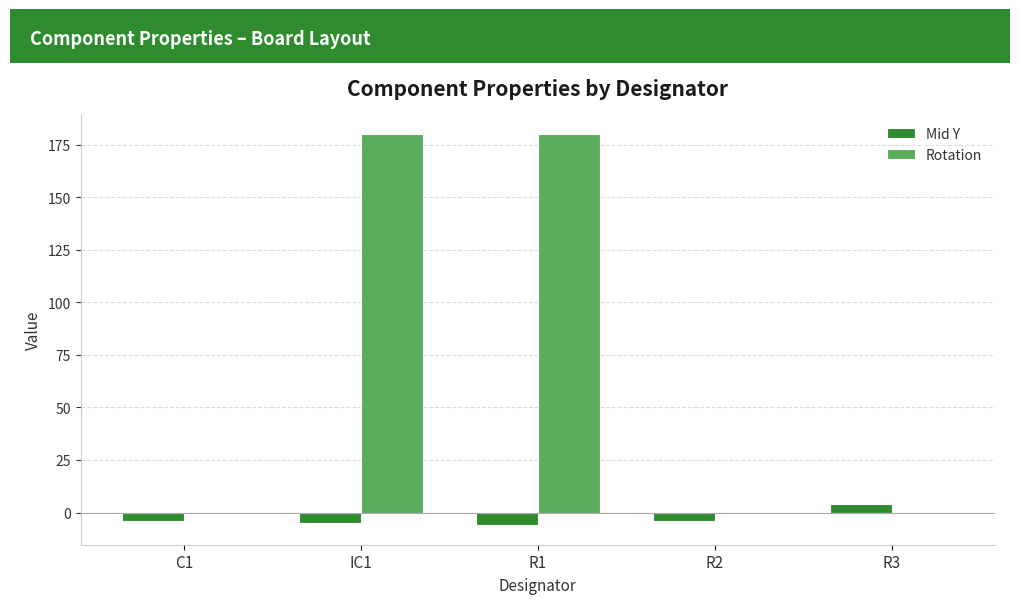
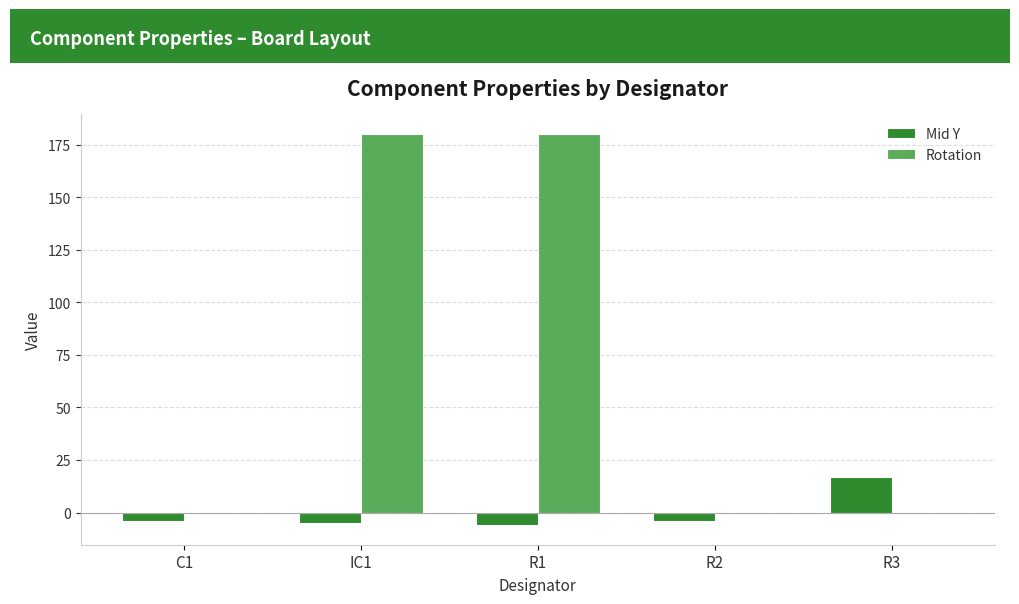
  {
    "Mid Y": {
      "C1": -4,
      "IC1": -5,
      "R1": -6,
      "R2": -4,
-     "R3": 4
+     "R3": 17
    },
    "Rotation": {
      "C1": 0,
      "IC1": 180,
      "R1": 180,
      "R2": 0,
      "R3": 0
    }
  }
